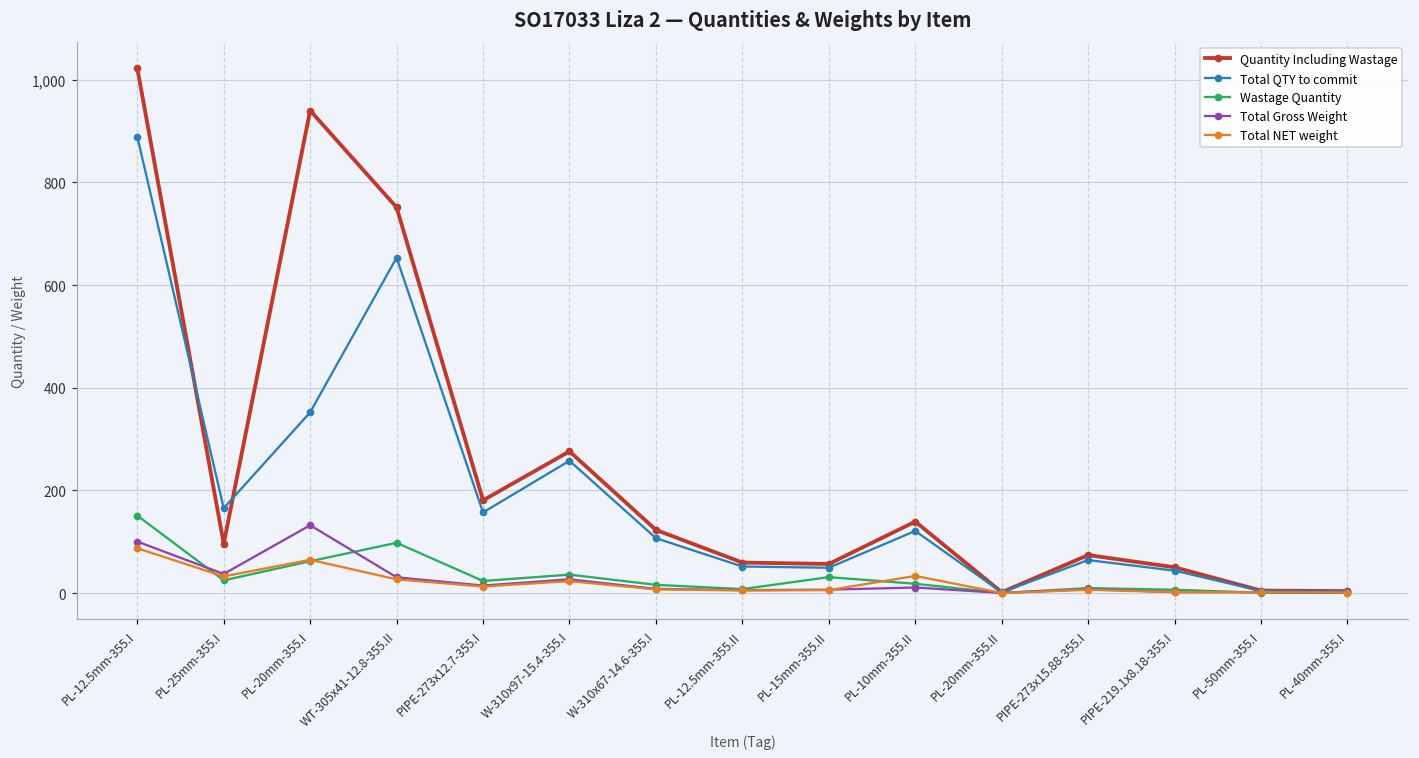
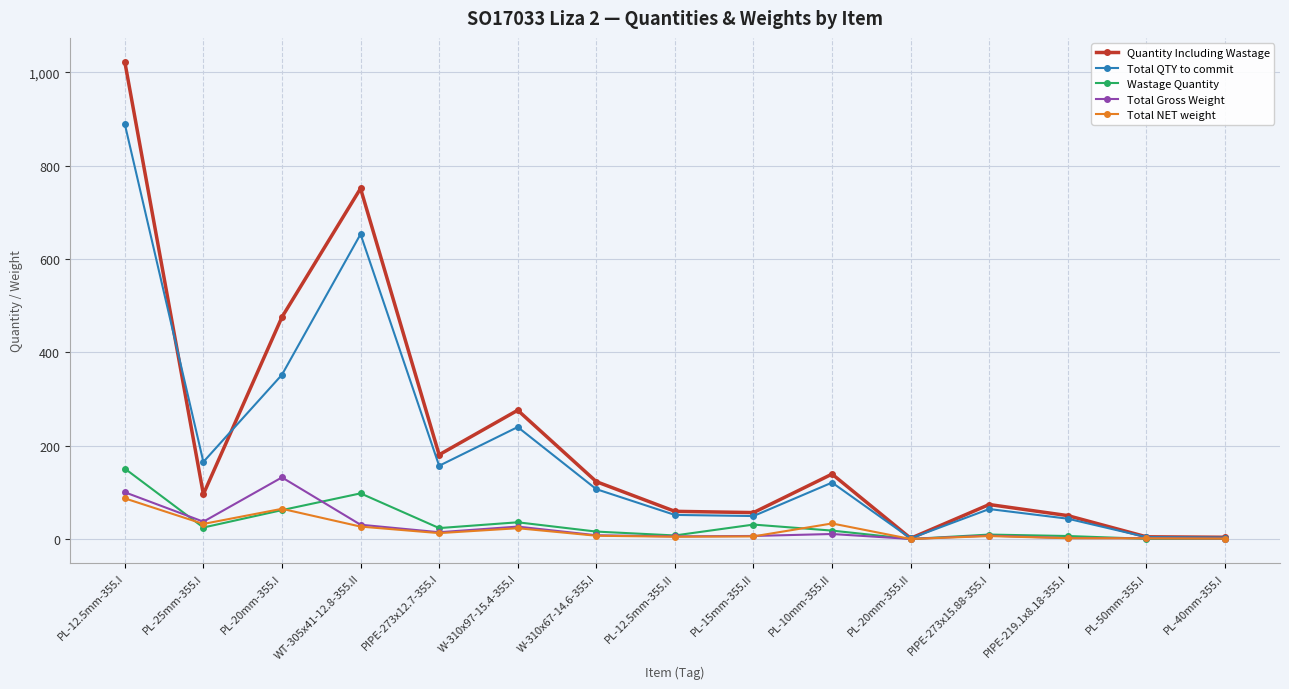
  {
    "Quantity Including Wastage": {
      "PL-12.5mm-355.I": "1,020",
      "PL-25mm-355.I": "100",
-     "PL-20mm-355.I": "940",
+     "PL-20mm-355.I": "480",
      "WT-305x41-12.8-355.II": "750",
      "PIPE-273x12.7-355.I": "180",
      "W-310x97-15.4-355.I": "280",
      "W-310x67-14.6-355.I": "120",
      "PL-12.5mm-355.II": "60",
      "PL-15mm-355.II": "60",
      "PL-10mm-355.II": "140",
      "PIPE-273x15.88-355.I": "70",
      "PIPE-219.1x8.18-355.I": "50"
    },
    "Total QTY to commit": {
      "PL-12.5mm-355.I": "890",
      "PL-25mm-355.I": "170",
      "PL-20mm-355.I": "350",
      "WT-305x41-12.8-355.II": "650",
      "PIPE-273x12.7-355.I": "160",
-     "W-310x97-15.4-355.I": "260",
+     "W-310x97-15.4-355.I": "240",
      "W-310x67-14.6-355.I": "110",
      "PL-12.5mm-355.II": "50",
      "PL-15mm-355.II": "50",
      "PL-10mm-355.II": "120",
      "PIPE-273x15.88-355.I": "60",
      "PIPE-219.1x8.18-355.I": "40"
    },
    "Wastage Quantity": {
      "PL-12.5mm-355.I": "150",
      "PL-25mm-355.I": "20",
      "WT-305x41-12.8-355.II": "100",
      "PIPE-273x12.7-355.I": "20",
      "W-310x97-15.4-355.I": "40",
      "W-310x67-14.6-355.I": "20",
      "PL-15mm-355.II": "30",
      "PL-10mm-355.II": "20"
    },
    "Total Gross Weight": {
      "PL-12.5mm-355.I": "100",
      "PL-20mm-355.I": "130",
      "PL-10mm-355.II": "10"
    },
    "Total NET weight": {
      "PL-12.5mm-355.I": "90",
      "PL-10mm-355.II": "30"
    }
  }
